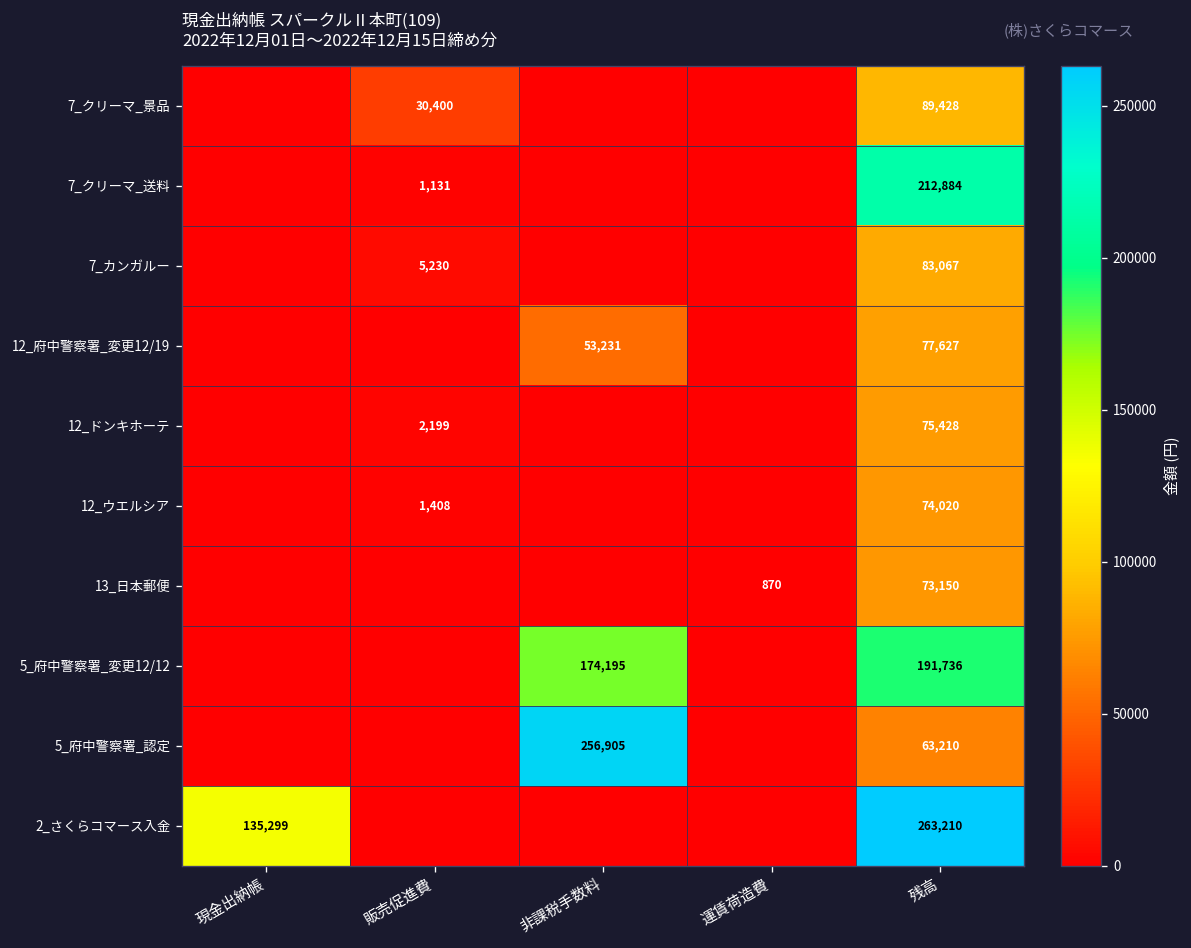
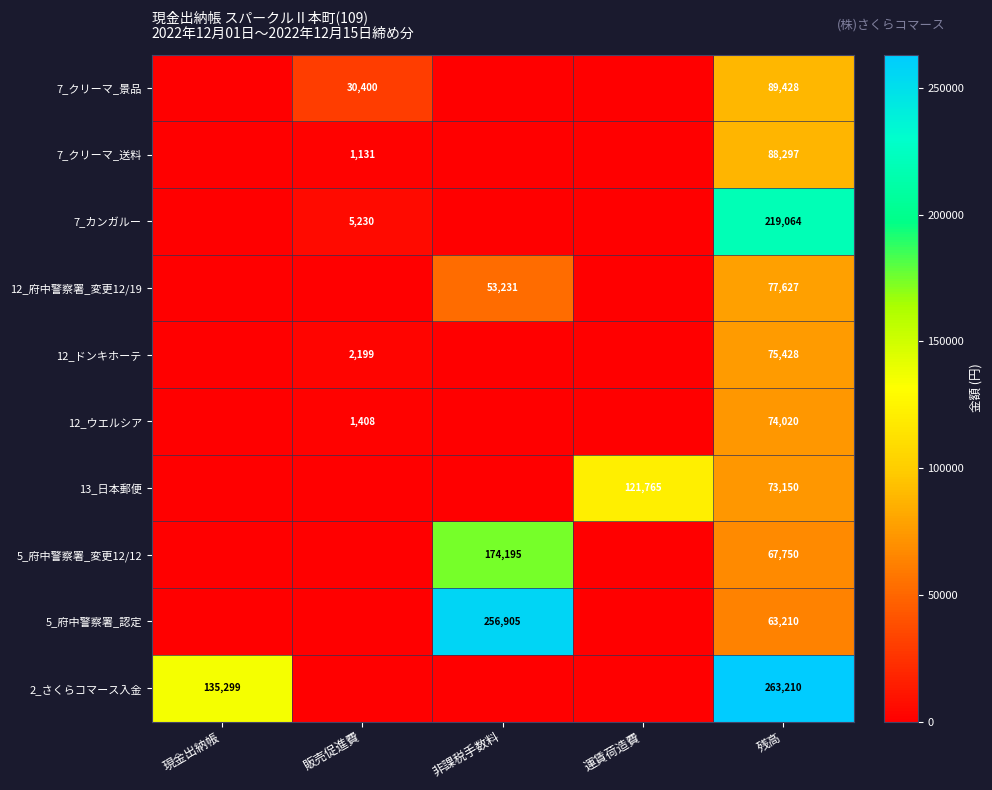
  {
    "7_クリーマ_景品": {
      "販売促進費": "30,400",
      "残高": "89,428"
    },
    "7_クリーマ_送料": {
      "販売促進費": "1,131",
-     "残高": "212,884"
+     "残高": "88,297"
    },
    "7_カンガルー": {
      "販売促進費": "5,230",
-     "残高": "83,067"
+     "残高": "219,064"
    },
    "12_府中警察署_変更12/19": {
      "非課税手数料": "53,231",
      "残高": "77,627"
    },
    "12_ドンキホーテ": {
      "販売促進費": "2,199",
      "残高": "75,428"
    },
    "12_ウエルシア": {
      "販売促進費": "1,408",
      "残高": "74,020"
    },
    "13_日本郵便": {
-     "運賃荷造費": "870",
+     "運賃荷造費": "121,765",
      "残高": "73,150"
    },
    "5_府中警察署_変更12/12": {
      "非課税手数料": "174,195",
-     "残高": "191,736"
+     "残高": "67,750"
    },
    "5_府中警察署_認定": {
      "非課税手数料": "256,905",
      "残高": "63,210"
    },
    "2_さくらコマース入金": {
      "現金出納帳": "135,299",
      "残高": "263,210"
    }
  }
